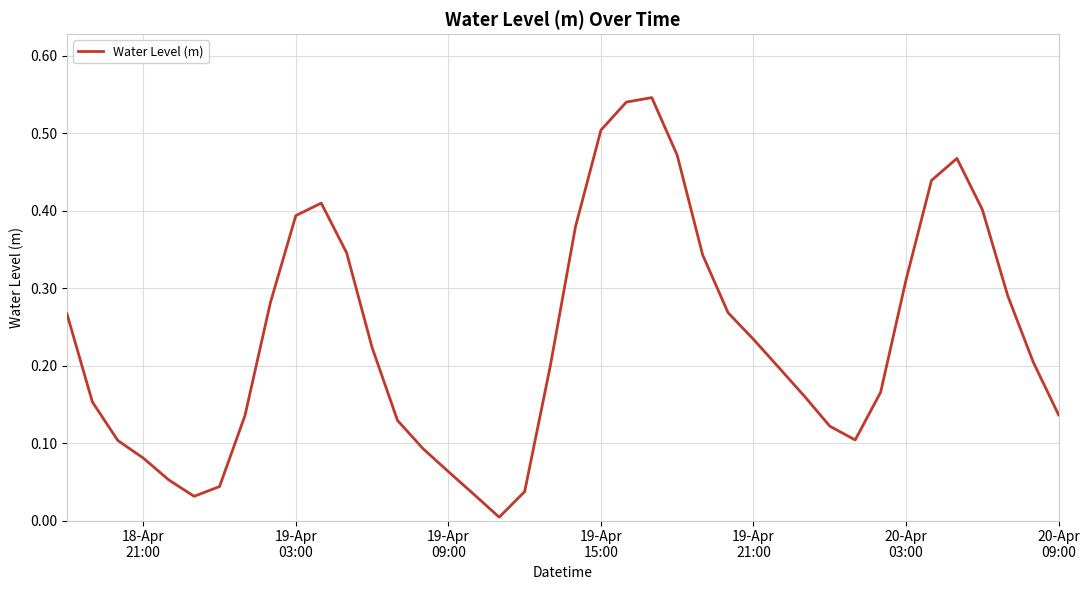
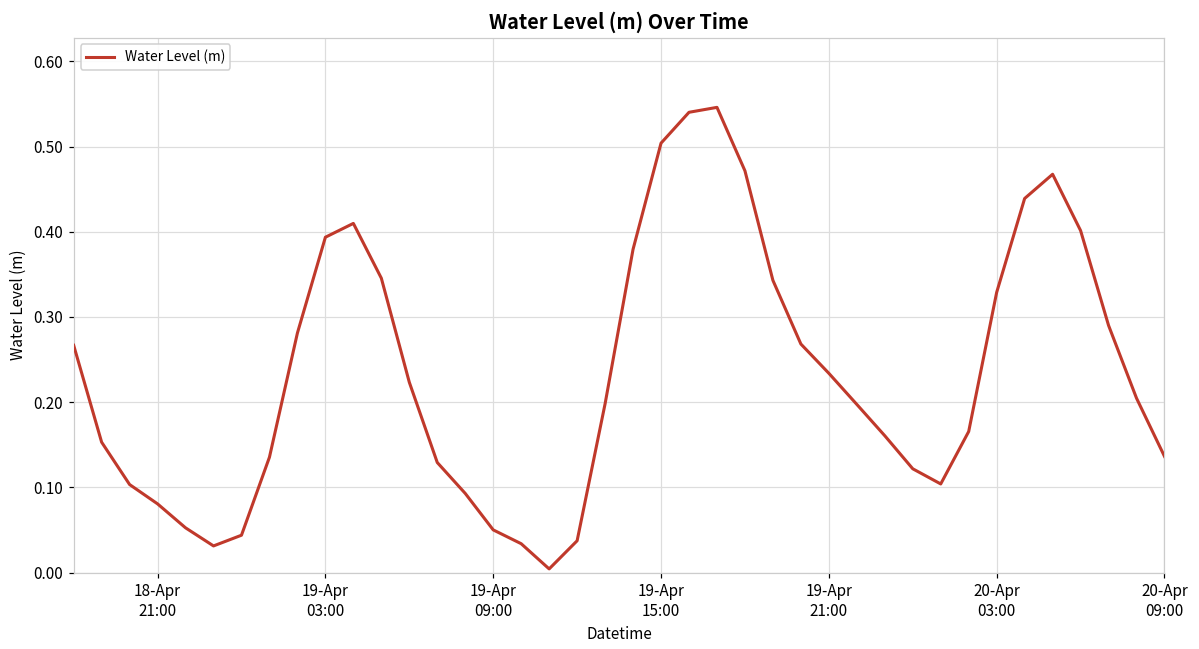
  {
    "18-Apr 21:00": 0.08,
    "19-Apr 03:00": 0.39,
-   "19-Apr 09:00": 0.06,
+   "19-Apr 09:00": 0.05,
    "19-Apr 15:00": 0.50,
    "19-Apr 21:00": 0.23,
-   "20-Apr 03:00": 0.31,
+   "20-Apr 03:00": 0.33,
    "20-Apr 09:00": 0.14
  }
